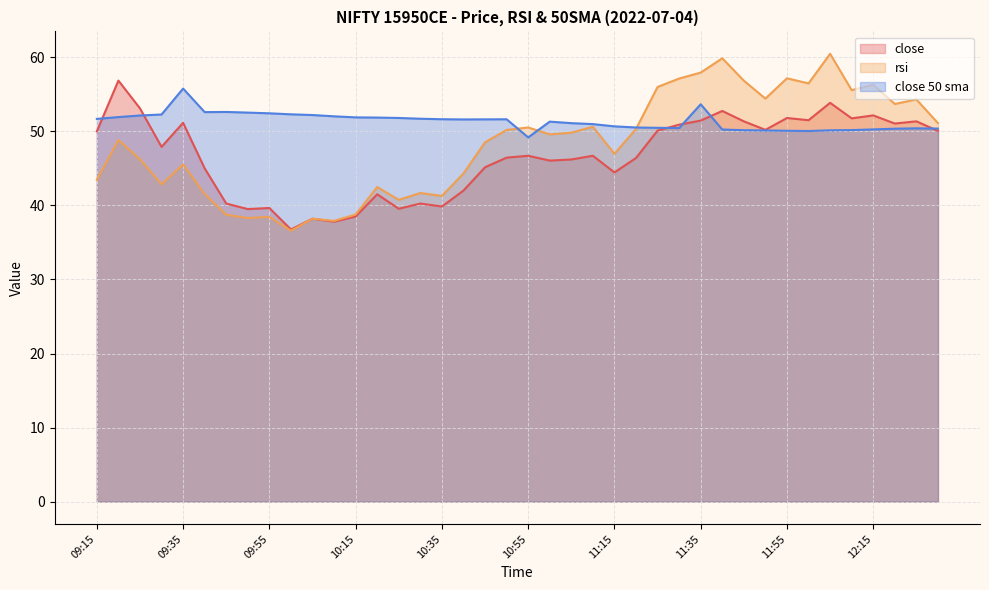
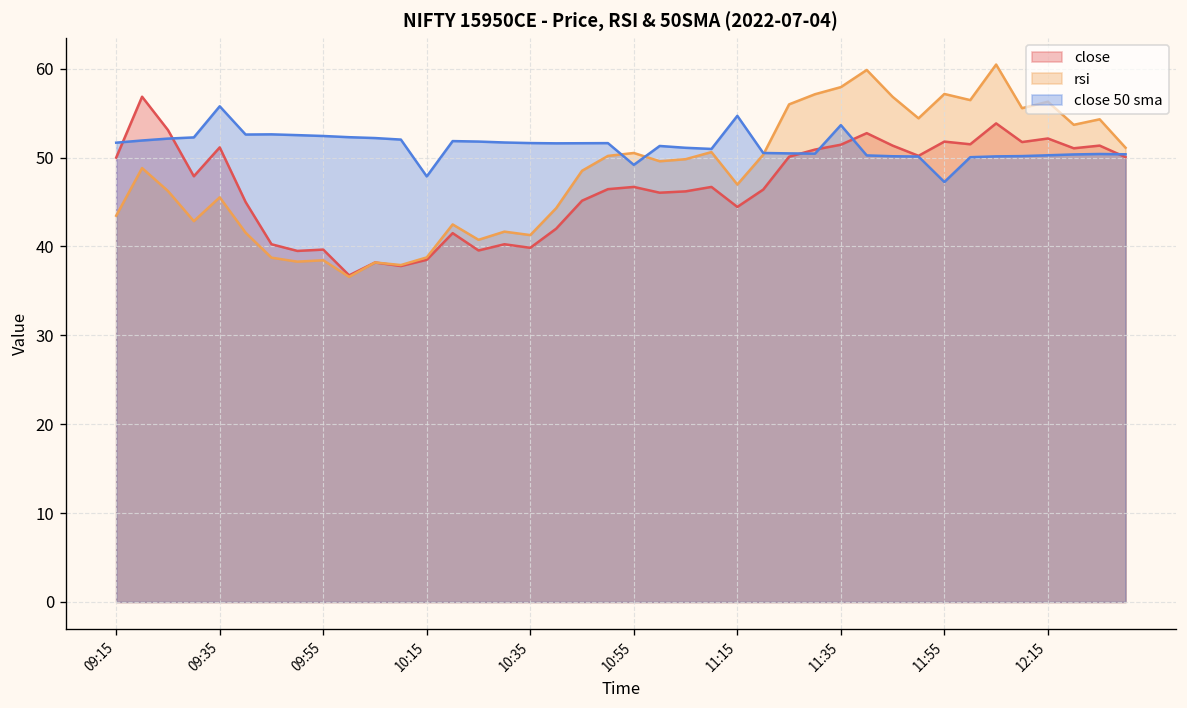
  {
    "close 50 sma": {
      "09:15": 52,
      "09:35": 56,
      "09:55": 52,
-     "10:15": 52,
+     "10:15": 48,
      "10:35": 52,
      "10:55": 49,
-     "11:15": 51,
+     "11:15": 55,
      "11:35": 54,
-     "11:55": 50,
+     "11:55": 47,
      "12:15": 50
    }
  }
